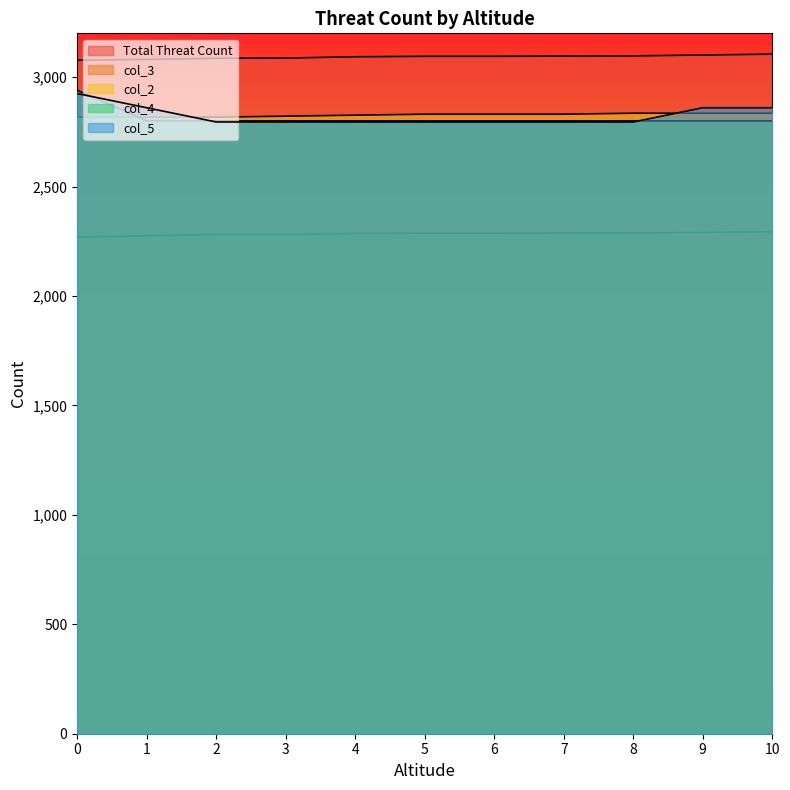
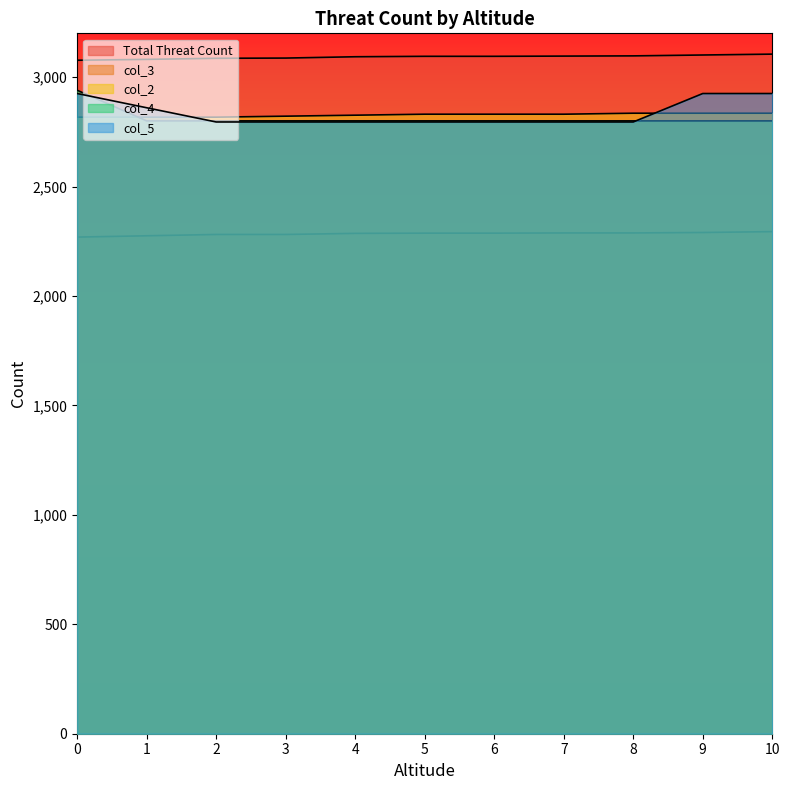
  {
    "col_2": {
      "0": "2,820",
      "3": "2,820",
      "4": "2,830",
      "5": "2,830",
      "6": "2,830",
      "7": "2,830",
      "8": "2,840",
      "9": "2,840",
      "10": "2,840"
    },
    "col_4": {
      "0": "2,940",
      "9": "2,800",
      "10": "2,800"
    },
    "col_5": {
      "0": "2,930",
-     "9": "2,860",
-     "10": "2,860"
+     "9": "2,930",
+     "10": "2,930"
    }
  }
